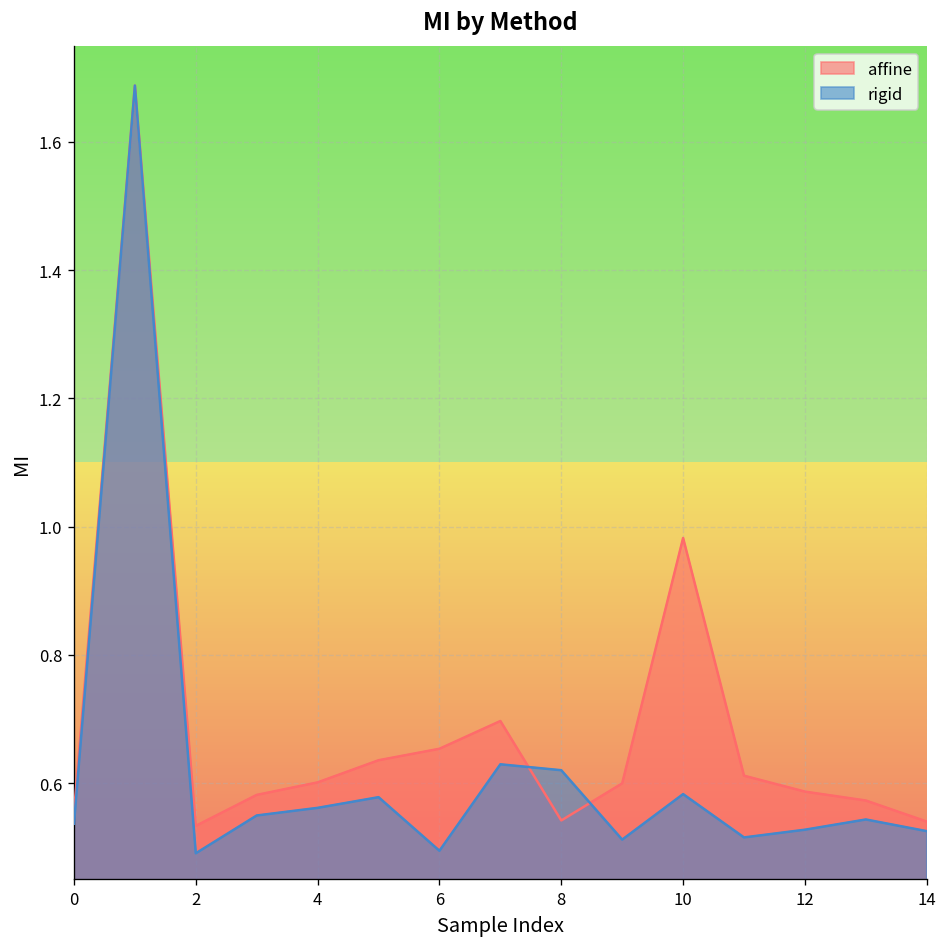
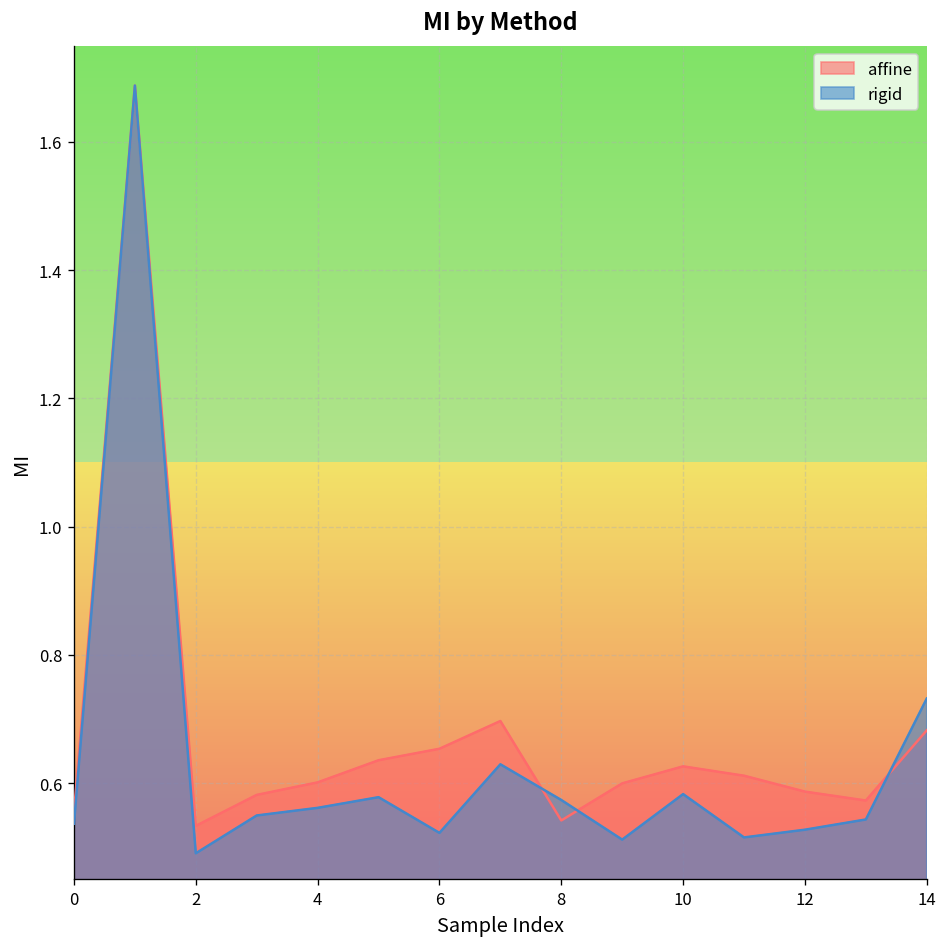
  {
    "affine": {
      "0": 0.55,
      "2": 0.53,
      "4": 0.60,
      "6": 0.65,
      "8": 0.54,
-     "10": 0.98,
+     "10": 0.63,
      "12": 0.59,
-     "14": 0.54
+     "14": 0.68
    },
    "rigid": {
      "0": 0.54,
      "2": 0.49,
      "4": 0.56,
-     "6": 0.49,
-     "8": 0.62,
+     "6": 0.52,
+     "8": 0.57,
      "10": 0.58,
      "12": 0.53,
-     "14": 0.53
+     "14": 0.73
    }
  }
